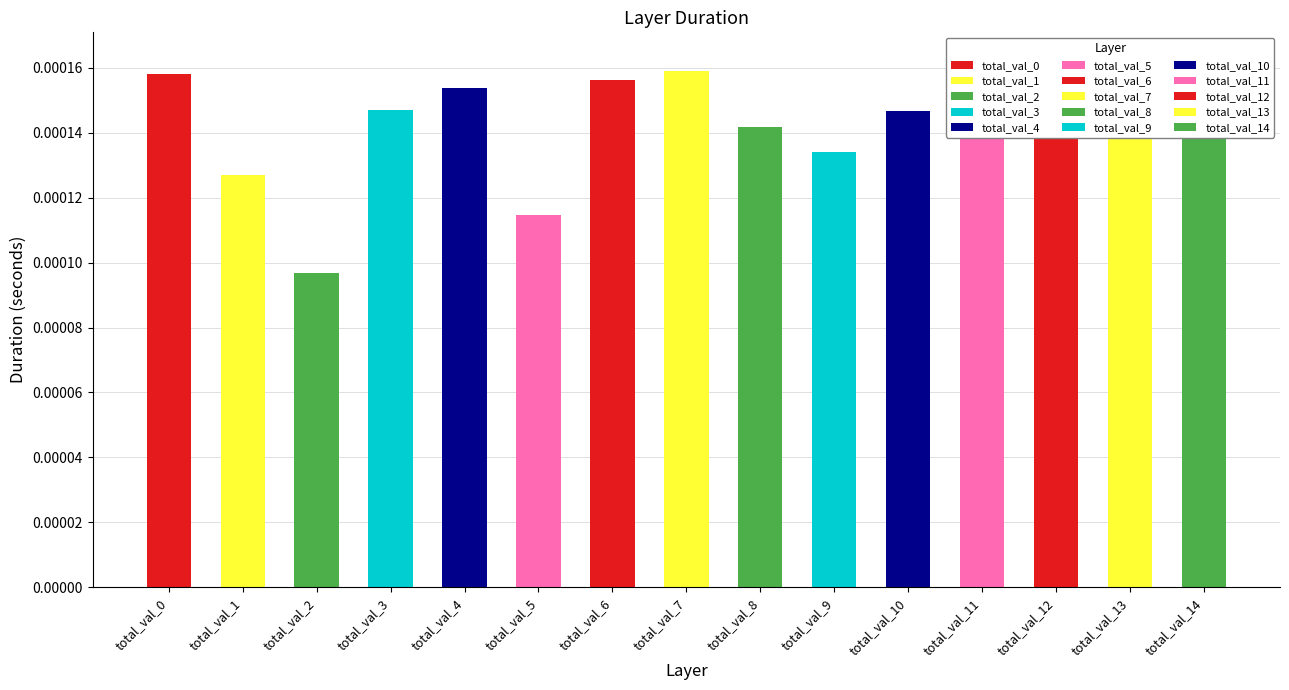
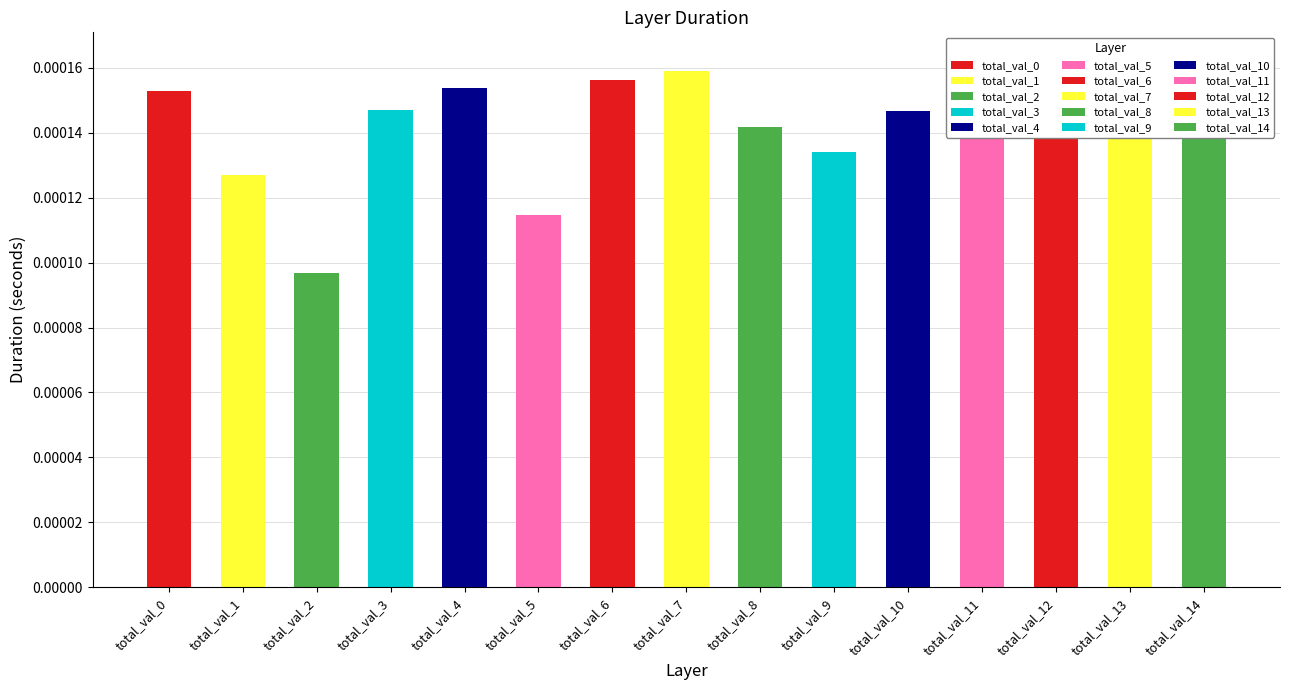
  {
-   "total_val_0": 0.000158,
+   "total_val_0": 0.000153,
    "total_val_1": 0.000127,
    "total_val_2": 0.000097,
    "total_val_3": 0.000147,
    "total_val_4": 0.000154,
    "total_val_5": 0.000115,
    "total_val_6": 0.000156,
    "total_val_7": 0.000159,
    "total_val_8": 0.000142,
    "total_val_9": 0.000134,
    "total_val_10": 0.000147
  }
